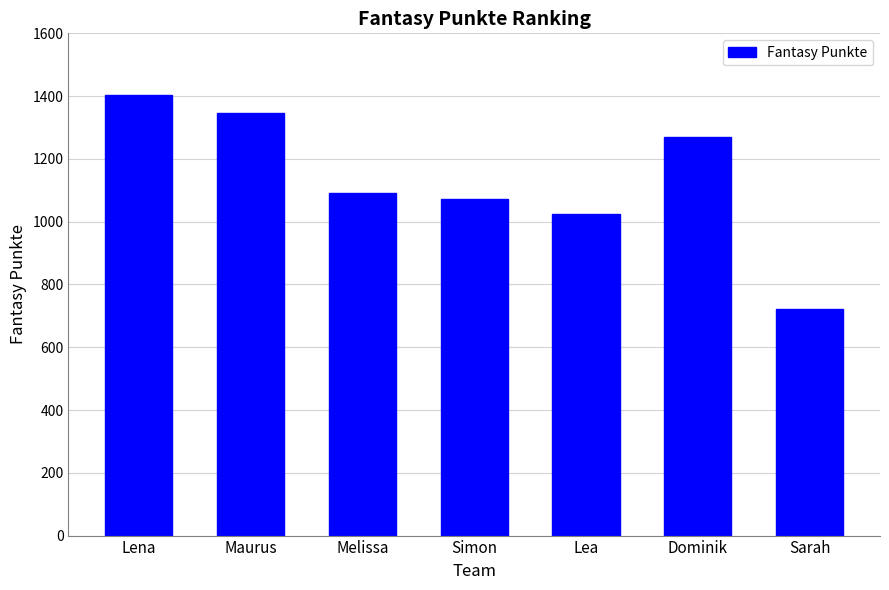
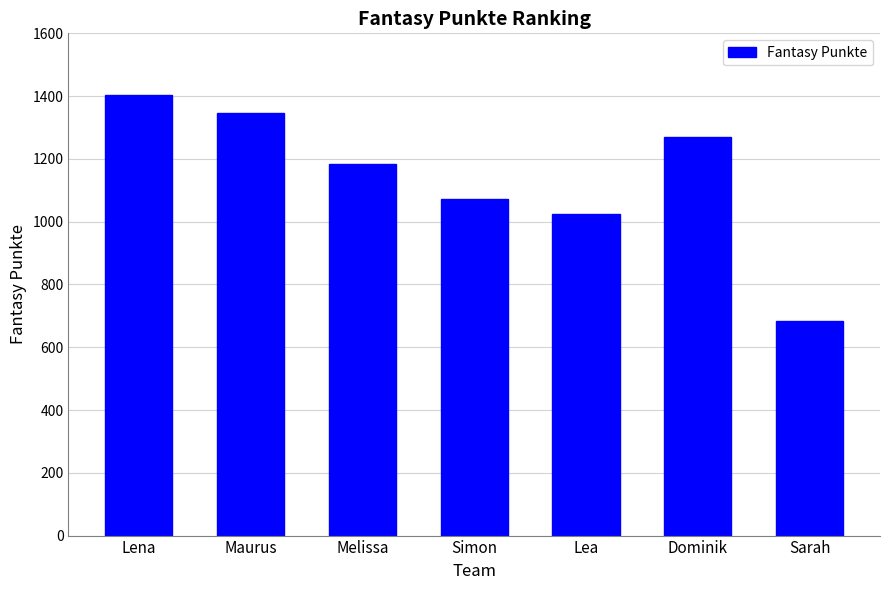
  {
    "Lena": 1400,
    "Maurus": 1350,
-   "Melissa": 1090,
+   "Melissa": 1190,
    "Simon": 1070,
    "Lea": 1020,
    "Dominik": 1270,
-   "Sarah": 720
+   "Sarah": 680
  }
